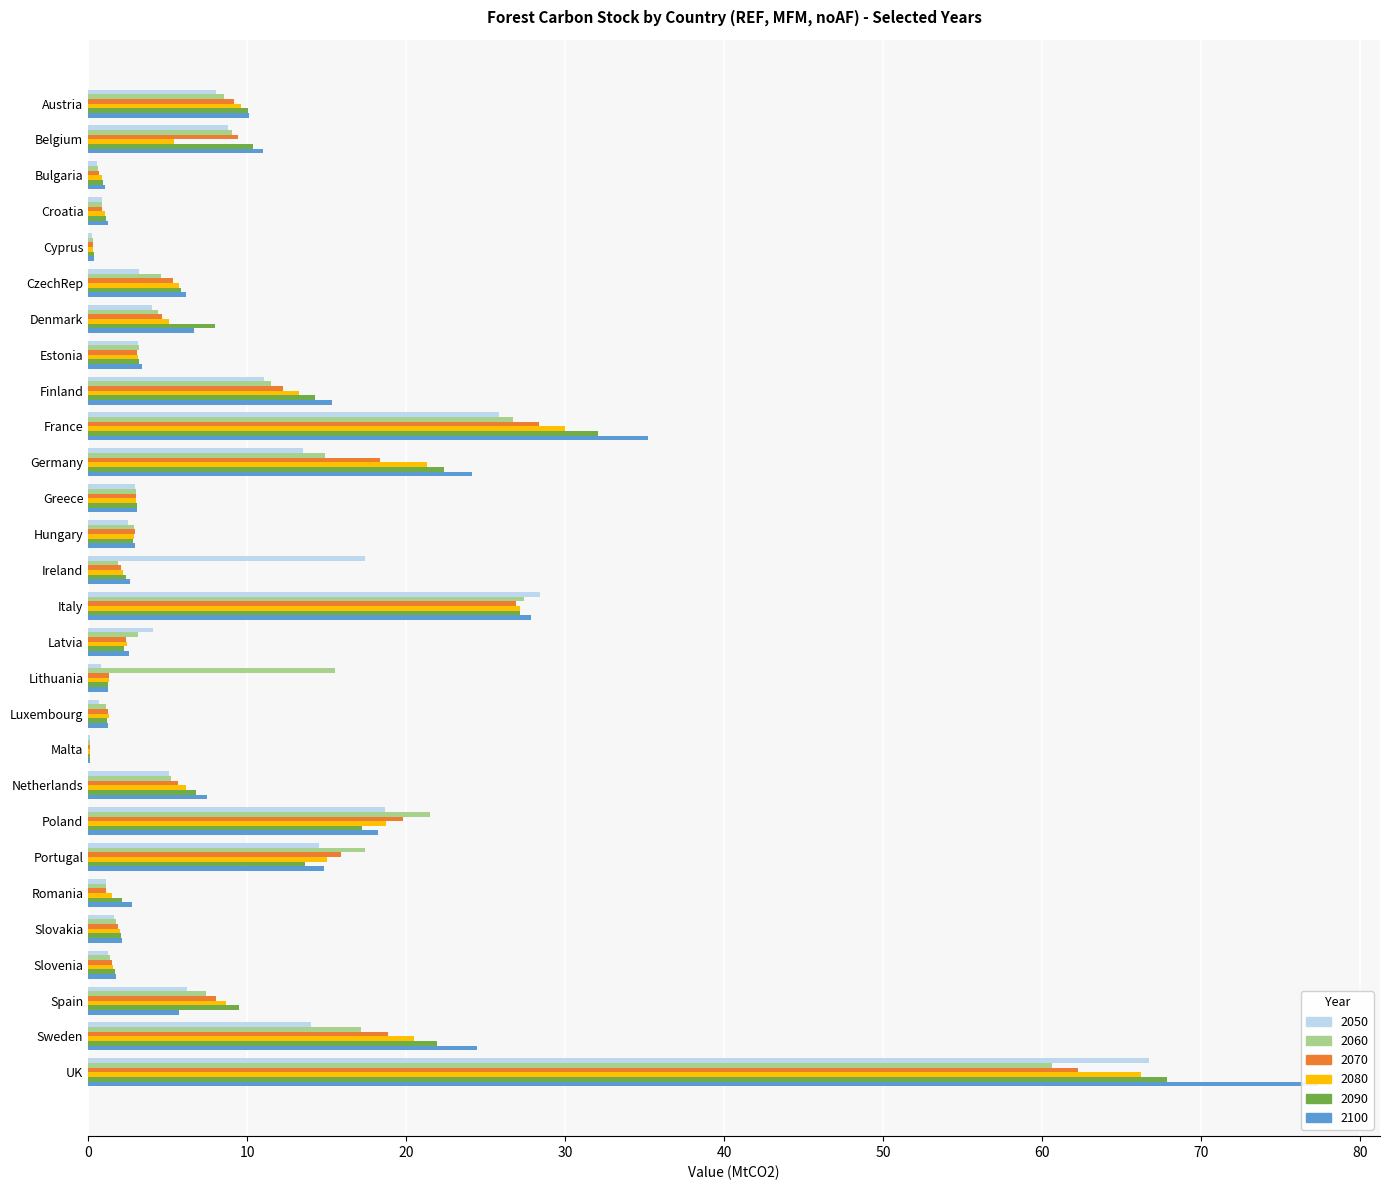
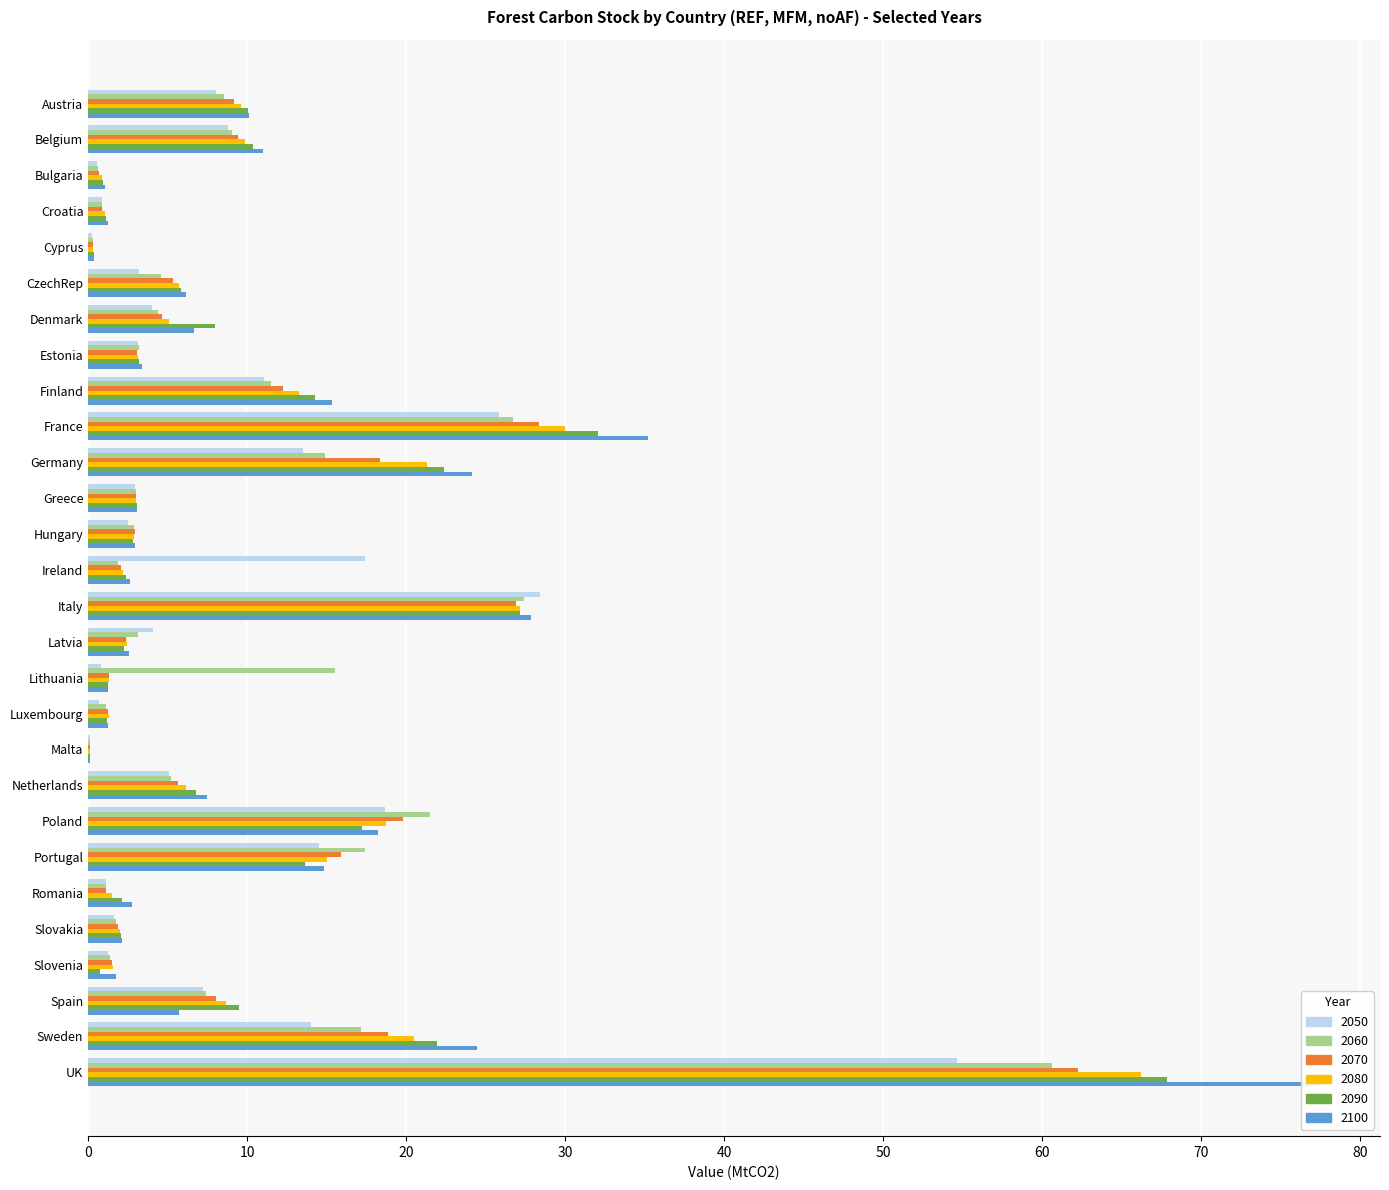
  {
    "2050": {
      "Austria": 8.0,
      "Belgium": 8.8,
      "Bulgaria": 0.6,
      "Croatia": 0.8,
      "Cyprus": 0.3,
      "CzechRep": 3.2,
      "Denmark": 4.0,
      "Estonia": 3.1,
      "Finland": 11.0,
      "France": 25.8,
      "Germany": 13.5,
      "Greece": 3.0,
      "Hungary": 2.5,
      "Ireland": 17.4,
      "Italy": 28.4,
      "Latvia": 4.1,
      "Lithuania": 0.8,
      "Luxembourg": 0.7,
      "Netherlands": 5.1,
      "Poland": 18.7,
      "Portugal": 14.5,
      "Romania": 1.1,
      "Slovakia": 1.6,
      "Slovenia": 1.2,
-     "Spain": 6.2,
+     "Spain": 7.2,
      "Sweden": 14.0,
-     "UK": 66.7
+     "UK": 54.7
    },
    "2060": {
      "Austria": 8.6,
      "Belgium": 9.0,
      "Bulgaria": 0.6,
      "Croatia": 0.9,
      "Cyprus": 0.3,
      "CzechRep": 4.6,
      "Denmark": 4.4,
      "Estonia": 3.2,
      "Finland": 11.5,
      "France": 26.7,
      "Germany": 14.9,
      "Greece": 3.0,
      "Hungary": 2.9,
      "Ireland": 1.9,
      "Italy": 27.4,
      "Latvia": 3.1,
      "Lithuania": 15.5,
      "Luxembourg": 1.1,
      "Netherlands": 5.2,
      "Poland": 21.5,
      "Portugal": 17.4,
      "Romania": 1.1,
      "Slovakia": 1.7,
      "Slovenia": 1.3,
      "Spain": 7.4,
      "Sweden": 17.2,
      "UK": 60.6
    },
    "2070": {
      "Austria": 9.2,
      "Belgium": 9.4,
      "Bulgaria": 0.7,
      "Croatia": 0.9,
      "Cyprus": 0.3,
      "CzechRep": 5.3,
      "Denmark": 4.6,
      "Estonia": 3.0,
      "Finland": 12.3,
      "France": 28.4,
      "Germany": 18.3,
      "Greece": 3.0,
      "Hungary": 2.9,
      "Ireland": 2.1,
      "Italy": 26.9,
      "Latvia": 2.4,
      "Lithuania": 1.3,
      "Luxembourg": 1.3,
      "Netherlands": 5.7,
      "Poland": 19.8,
      "Portugal": 15.9,
      "Romania": 1.1,
      "Slovakia": 1.9,
      "Slovenia": 1.5,
      "Spain": 8.1,
      "Sweden": 18.8,
      "UK": 62.3
    },
    "2080": {
      "Austria": 9.6,
-     "Belgium": 5.4,
+     "Belgium": 9.9,
      "Bulgaria": 0.9,
      "Croatia": 1.1,
      "Cyprus": 0.3,
      "CzechRep": 5.7,
      "Denmark": 5.1,
      "Estonia": 3.1,
      "Finland": 13.2,
      "France": 30.0,
      "Germany": 21.3,
      "Greece": 3.0,
      "Hungary": 2.9,
      "Ireland": 2.2,
      "Italy": 27.1,
      "Latvia": 2.4,
      "Lithuania": 1.3,
      "Luxembourg": 1.3,
      "Netherlands": 6.2,
      "Poland": 18.7,
      "Portugal": 15.0,
      "Romania": 1.5,
      "Slovakia": 2.0,
      "Slovenia": 1.6,
      "Spain": 8.7,
      "Sweden": 20.5,
      "UK": 66.2
    },
    "2090": {
      "Austria": 10.1,
      "Belgium": 10.4,
      "Bulgaria": 1.0,
      "Croatia": 1.1,
      "Cyprus": 0.3,
      "CzechRep": 5.8,
      "Denmark": 8.0,
      "Estonia": 3.2,
      "Finland": 14.2,
      "France": 32.0,
      "Germany": 22.4,
      "Greece": 3.0,
      "Hungary": 2.8,
      "Ireland": 2.4,
      "Italy": 27.2,
      "Latvia": 2.2,
      "Lithuania": 1.2,
      "Luxembourg": 1.2,
      "Netherlands": 6.8,
      "Poland": 17.2,
      "Portugal": 13.7,
      "Romania": 2.1,
      "Slovakia": 2.0,
-     "Slovenia": 1.7,
+     "Slovenia": 0.7,
      "Spain": 9.5,
      "Sweden": 22.0,
      "UK": 67.9
    },
    "2100": {
      "Austria": 10.1,
      "Belgium": 11.0,
      "Bulgaria": 1.1,
      "Croatia": 1.3,
      "Cyprus": 0.4,
      "CzechRep": 6.2,
      "Denmark": 6.6,
      "Estonia": 3.4,
      "Finland": 15.3,
      "France": 35.2,
      "Germany": 24.2,
      "Greece": 3.1,
      "Hungary": 2.9,
      "Ireland": 2.6,
      "Italy": 27.9,
      "Latvia": 2.6,
      "Lithuania": 1.3,
      "Luxembourg": 1.3,
      "Netherlands": 7.5,
      "Poland": 18.3,
      "Portugal": 14.9,
      "Romania": 2.7,
      "Slovakia": 2.1,
      "Slovenia": 1.7,
      "Spain": 5.7,
      "Sweden": 24.5
    }
  }
